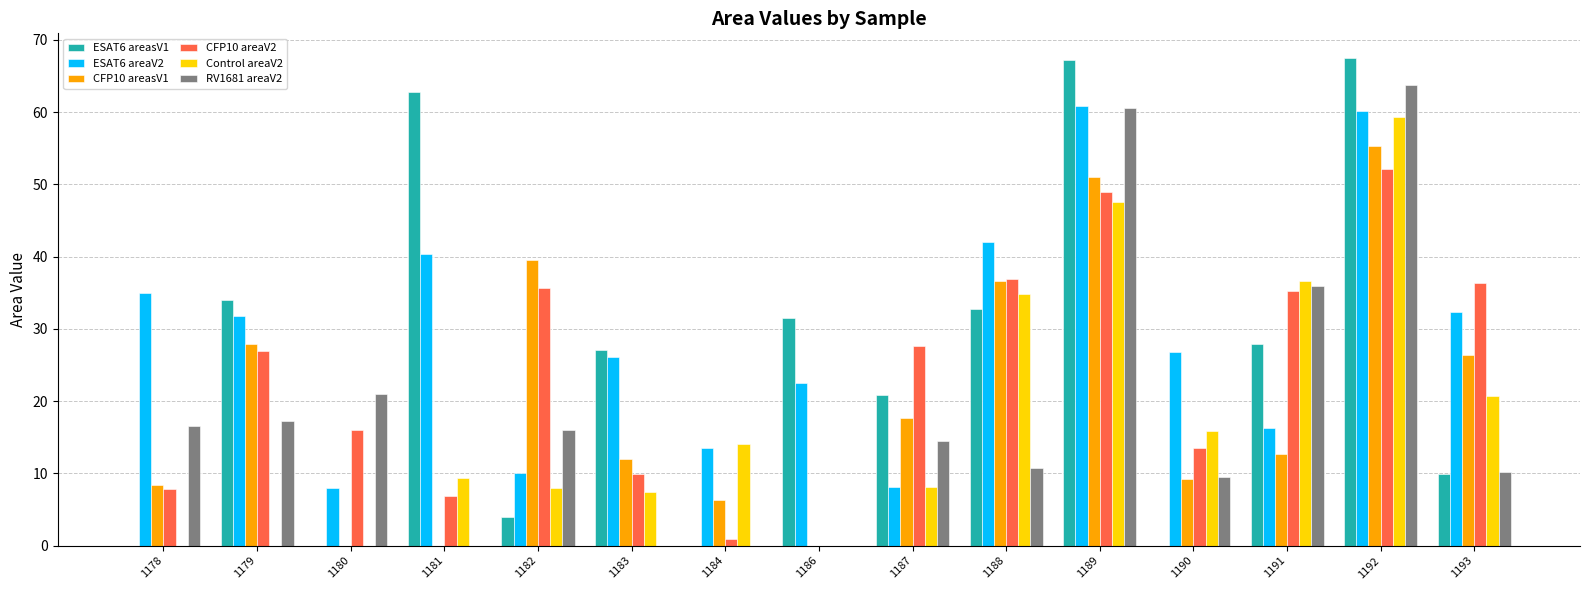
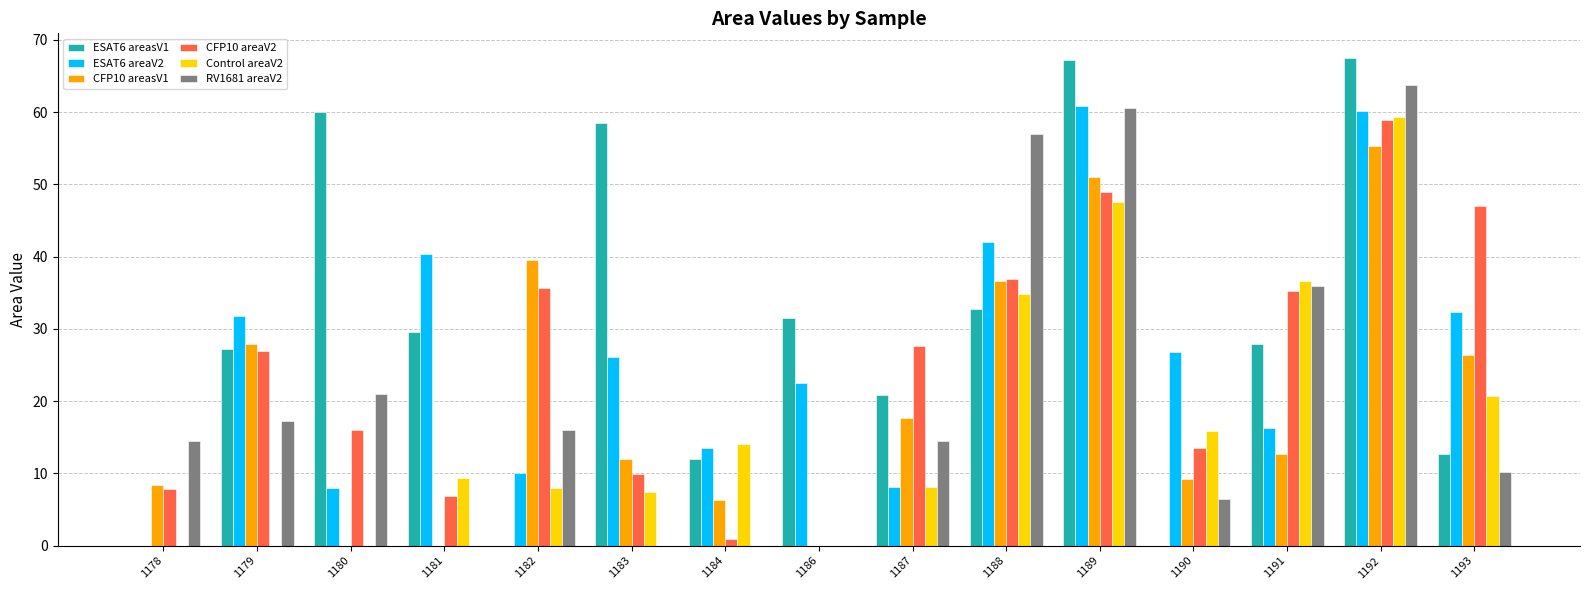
  {
    "ESAT6 areasV1": {
      "1178": 0,
-     "1179": 34,
-     "1180": 0,
-     "1181": 63,
-     "1182": 4,
-     "1183": 27,
-     "1184": 0,
+     "1179": 27,
+     "1180": 60,
+     "1181": 30,
+     "1182": 0,
+     "1183": 59,
+     "1184": 12,
      "1186": 32,
      "1187": 21,
      "1188": 33,
      "1189": 67,
      "1190": 0,
      "1191": 28,
      "1192": 68,
-     "1193": 10
+     "1193": 13
    },
    "ESAT6 areaV2": {
-     "1178": 35,
+     "1178": 0,
      "1179": 32,
      "1180": 8,
      "1181": 40,
      "1182": 10,
      "1183": 26,
      "1184": 14,
      "1186": 22,
      "1187": 8,
      "1188": 42,
      "1189": 61,
      "1190": 27,
      "1191": 16,
      "1192": 60,
      "1193": 32
    },
    "CFP10 areaV2": {
      "1178": 8,
      "1179": 27,
      "1180": 16,
      "1181": 7,
      "1182": 36,
      "1183": 10,
      "1184": 1,
      "1186": 0,
      "1187": 28,
      "1188": 37,
      "1189": 49,
      "1190": 14,
      "1191": 35,
-     "1192": 52,
-     "1193": 36
+     "1192": 59,
+     "1193": 47
    },
    "RV1681 areaV2": {
-     "1178": 17,
+     "1178": 15,
      "1179": 17,
      "1180": 21,
      "1181": 0,
      "1182": 16,
      "1183": 0,
      "1184": 0,
      "1186": 0,
      "1187": 14,
-     "1188": 11,
+     "1188": 57,
      "1189": 61,
-     "1190": 9,
+     "1190": 6,
      "1191": 36,
      "1192": 64,
      "1193": 10
    }
  }
